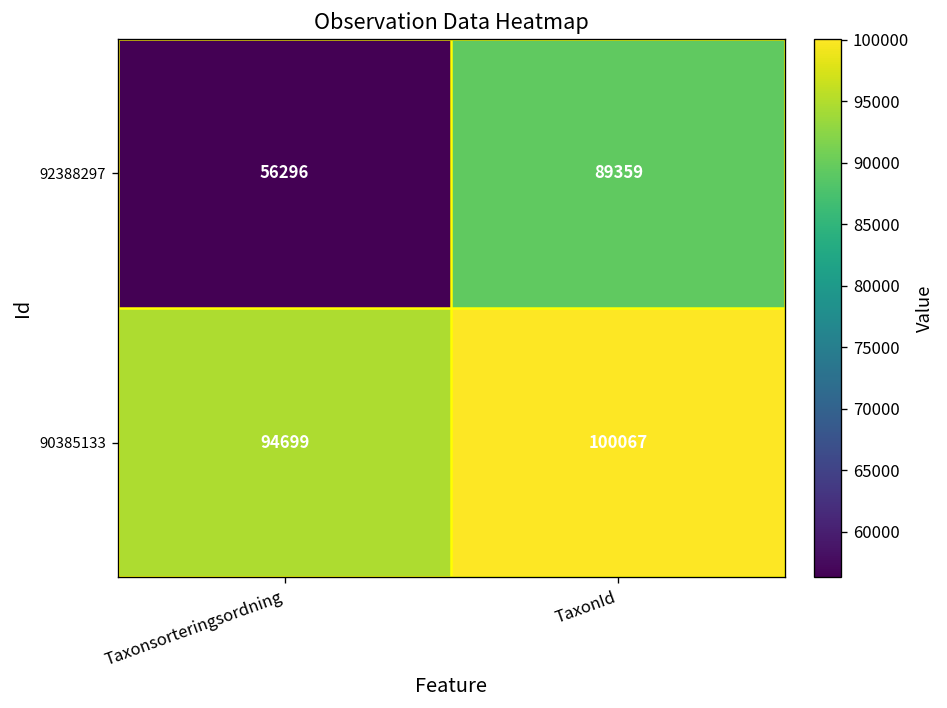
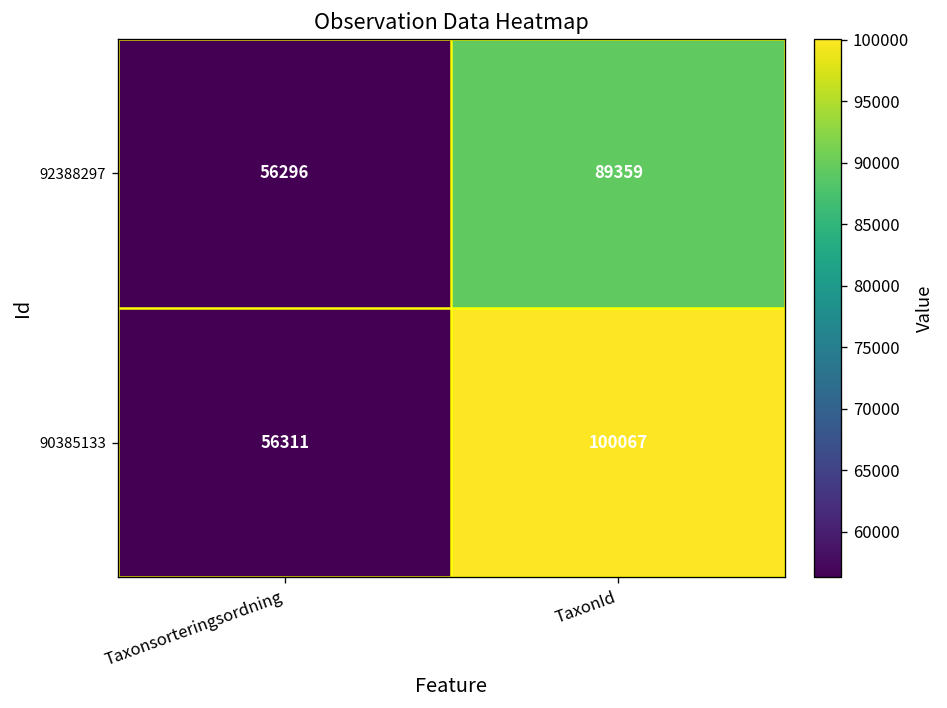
  {
    "92388297": {
      "Taxonsorteringsordning": 56296,
      "TaxonId": 89359
    },
    "90385133": {
-     "Taxonsorteringsordning": 94699,
+     "Taxonsorteringsordning": 56311,
      "TaxonId": 100067
    }
  }
